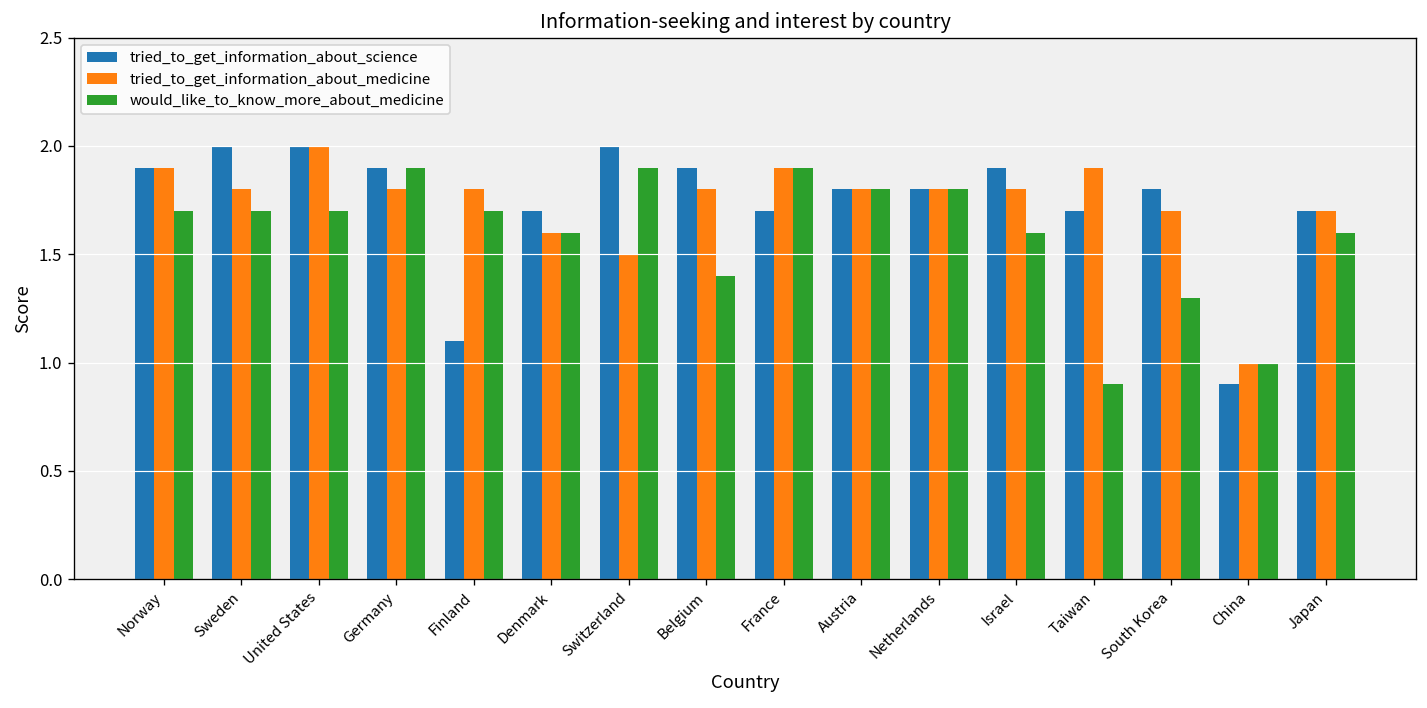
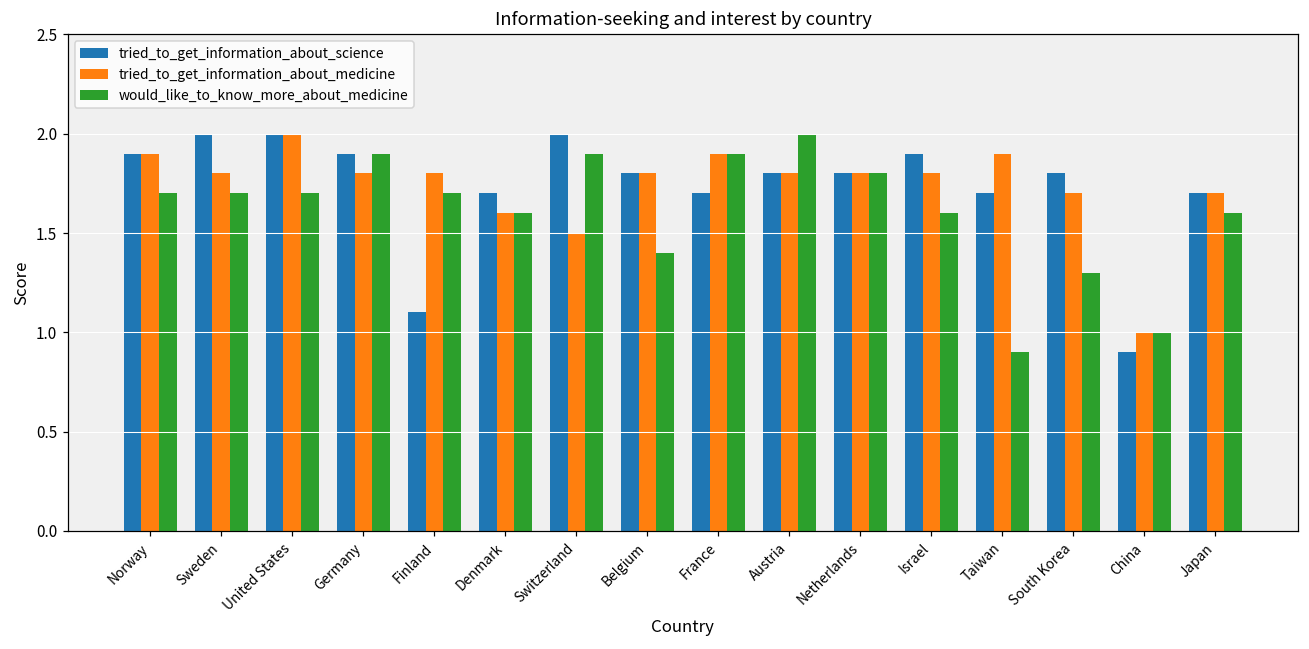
  {
    "tried_to_get_information_about_science": {
      "Norway": 1.9,
      "Sweden": 2.0,
      "United States": 2.0,
      "Germany": 1.9,
      "Finland": 1.1,
      "Denmark": 1.7,
      "Switzerland": 2.0,
-     "Belgium": 1.9,
+     "Belgium": 1.8,
      "France": 1.7,
      "Austria": 1.8,
      "Netherlands": 1.8,
      "Israel": 1.9,
      "Taiwan": 1.7,
      "South Korea": 1.8,
      "China": 0.9,
      "Japan": 1.7
    },
    "tried_to_get_information_about_medicine": {
      "Norway": 1.9,
      "Sweden": 1.8,
      "United States": 2.0,
      "Germany": 1.8,
      "Finland": 1.8,
      "Denmark": 1.6,
      "Switzerland": 1.5,
      "Belgium": 1.8,
      "France": 1.9,
      "Austria": 1.8,
      "Netherlands": 1.8,
      "Israel": 1.8,
      "Taiwan": 1.9,
      "South Korea": 1.7,
      "China": 1.0,
      "Japan": 1.7
    },
    "would_like_to_know_more_about_medicine": {
      "Norway": 1.7,
      "Sweden": 1.7,
      "United States": 1.7,
      "Germany": 1.9,
      "Finland": 1.7,
      "Denmark": 1.6,
      "Switzerland": 1.9,
      "Belgium": 1.4,
      "France": 1.9,
-     "Austria": 1.8,
+     "Austria": 2.0,
      "Netherlands": 1.8,
      "Israel": 1.6,
      "Taiwan": 0.9,
      "South Korea": 1.3,
      "China": 1.0,
      "Japan": 1.6
    }
  }
